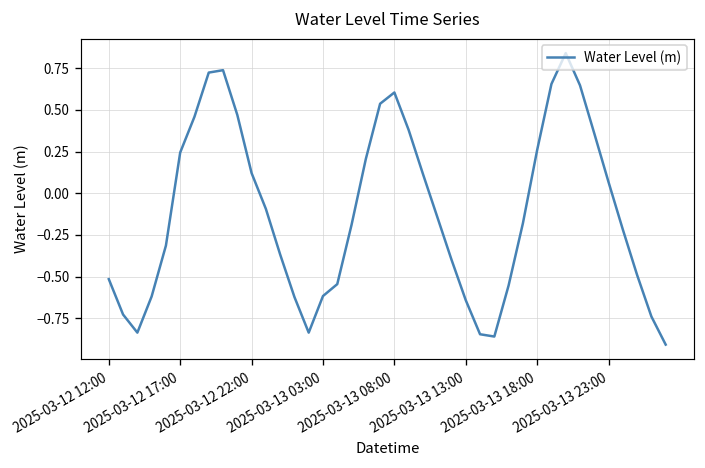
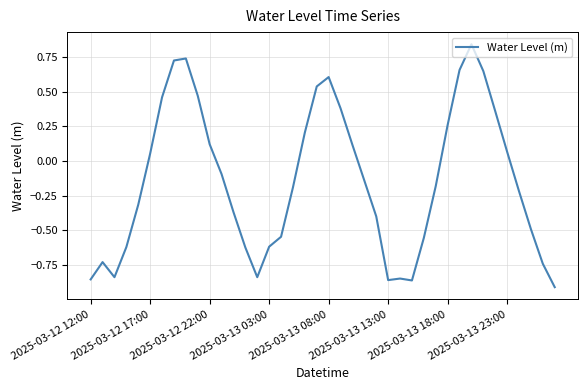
  {
-   "2025-03-12 12:00": -0.52,
-   "2025-03-12 17:00": 0.24,
+   "2025-03-12 12:00": -0.85,
+   "2025-03-12 17:00": 0.05,
    "2025-03-12 22:00": 0.12,
    "2025-03-13 03:00": -0.62,
    "2025-03-13 08:00": 0.60,
-   "2025-03-13 13:00": -0.64,
+   "2025-03-13 13:00": -0.86,
    "2025-03-13 18:00": 0.26,
    "2025-03-13 23:00": 0.07
  }
